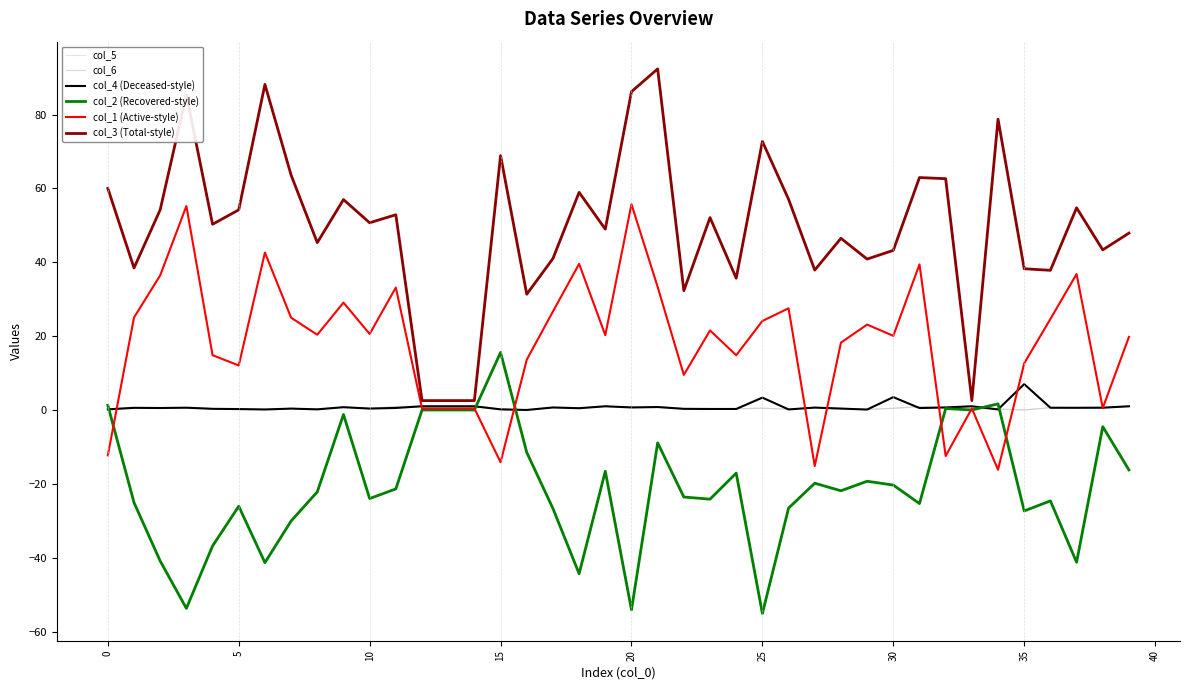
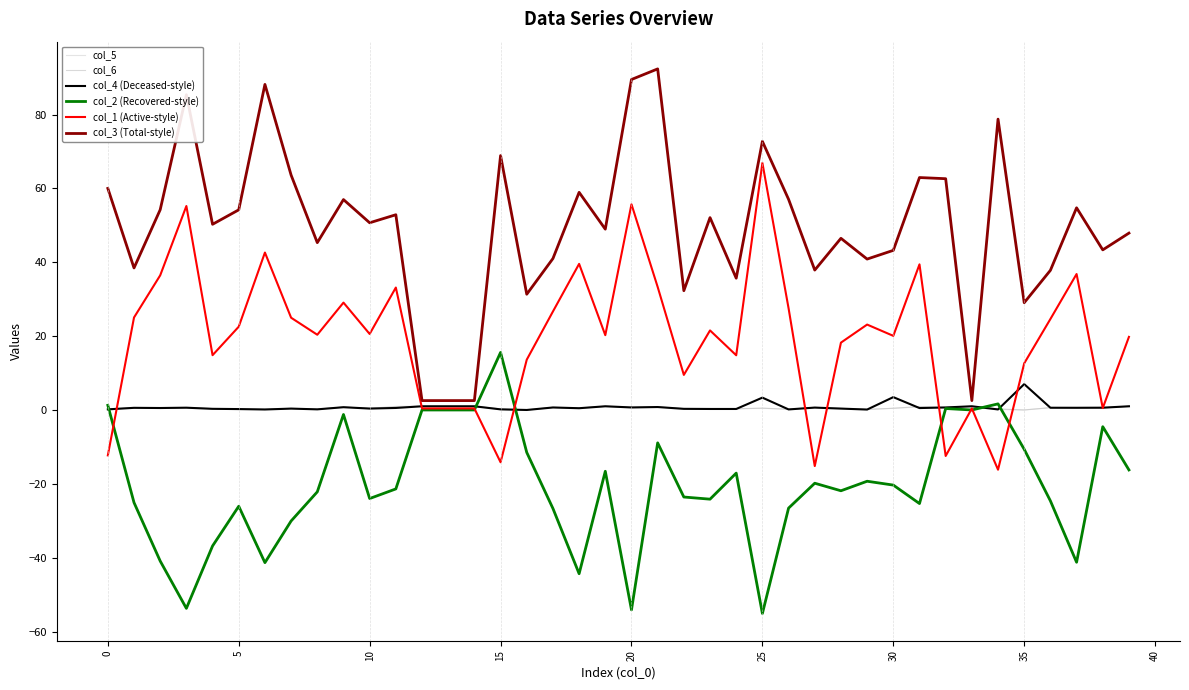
  {
    "col_4 (Deceased-style)": {
      "25": 3,
      "30": 3,
      "35": 7
    },
    "col_2 (Recovered-style)": {
      "0": 1,
      "5": -26,
      "10": -24,
      "15": 16,
      "20": -54,
      "25": -55,
      "30": -20,
-     "35": -27
+     "35": -11
    },
    "col_1 (Active-style)": {
      "0": -12,
-     "5": 12,
+     "5": 23,
      "10": 21,
      "15": -14,
      "20": 56,
-     "25": 24,
+     "25": 67,
      "30": 20,
      "35": 13
    },
    "col_3 (Total-style)": {
      "0": 60,
      "5": 54,
      "10": 51,
      "15": 69,
-     "20": 86,
+     "20": 89,
      "25": 73,
      "30": 43,
-     "35": 38
+     "35": 29
    }
  }
